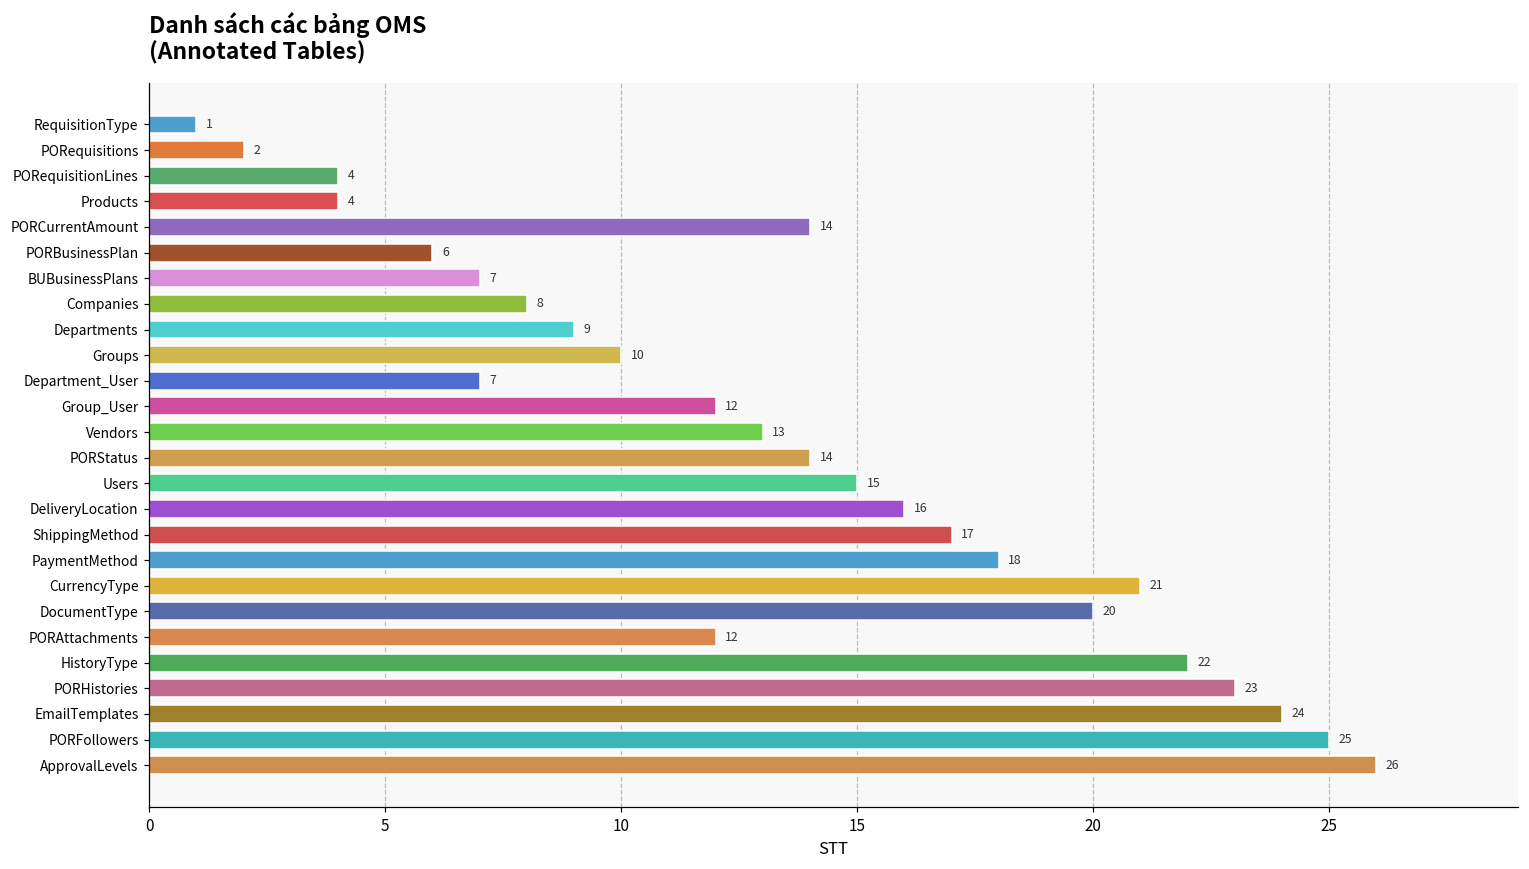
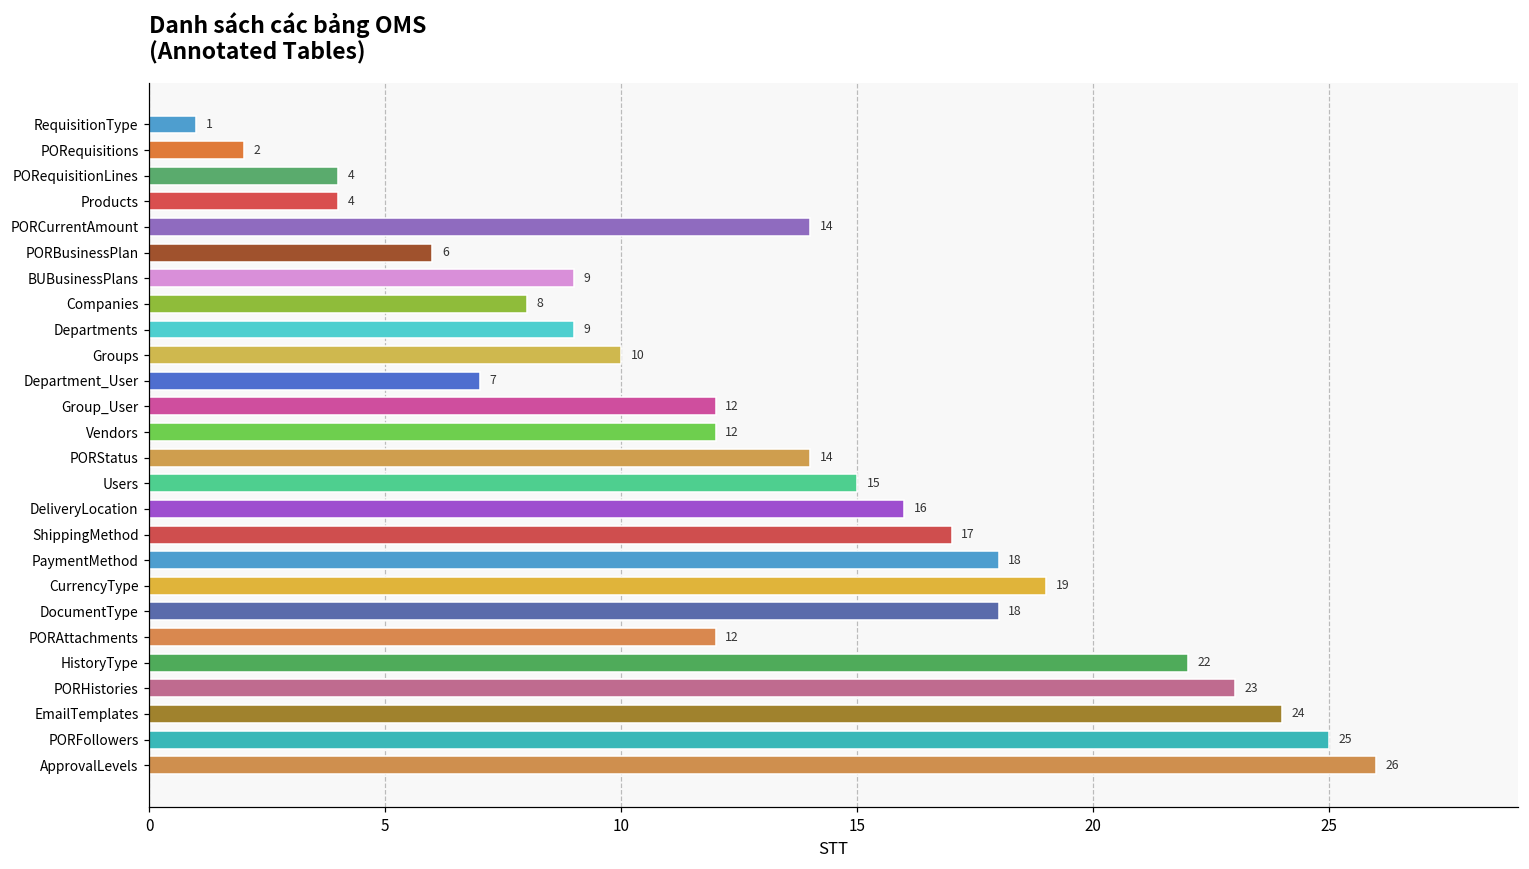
  {
    "RequisitionType": 1,
    "PORequisitions": 2,
    "PORequisitionLines": 4,
    "Products": 4,
    "PORCurrentAmount": 14,
    "PORBusinessPlan": 6,
-   "BUBusinessPlans": 7,
+   "BUBusinessPlans": 9,
    "Companies": 8,
    "Departments": 9,
    "Groups": 10,
    "Department_User": 7,
    "Group_User": 12,
-   "Vendors": 13,
+   "Vendors": 12,
    "PORStatus": 14,
    "Users": 15,
    "DeliveryLocation": 16,
    "ShippingMethod": 17,
    "PaymentMethod": 18,
-   "CurrencyType": 21,
-   "DocumentType": 20,
+   "CurrencyType": 19,
+   "DocumentType": 18,
    "PORAttachments": 12,
    "HistoryType": 22,
    "PORHistories": 23,
    "EmailTemplates": 24,
    "PORFollowers": 25,
    "ApprovalLevels": 26
  }
